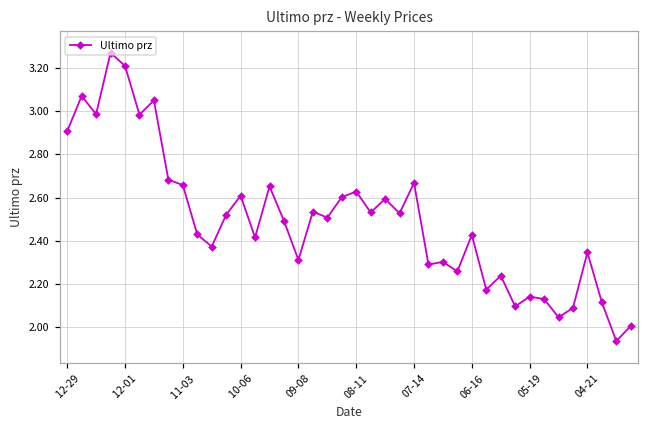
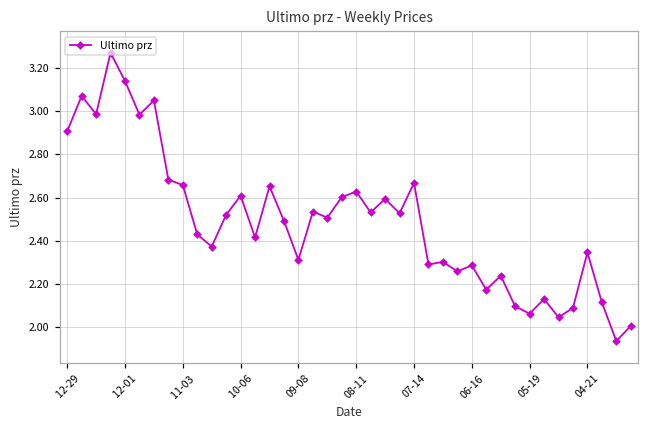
  {
    "12-29": 2.91,
-   "12-01": 3.21,
+   "12-01": 3.14,
    "11-03": 2.66,
    "10-06": 2.61,
    "09-08": 2.31,
    "08-11": 2.63,
    "07-14": 2.67,
-   "06-16": 2.43,
-   "05-19": 2.14,
+   "06-16": 2.29,
+   "05-19": 2.06,
    "04-21": 2.35
  }
